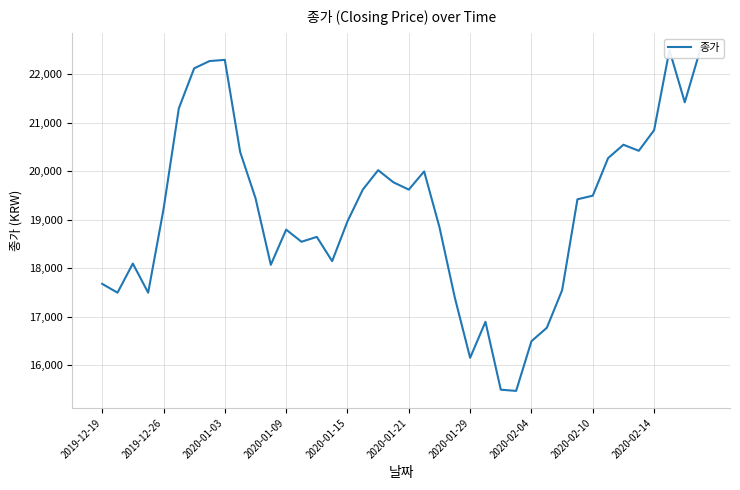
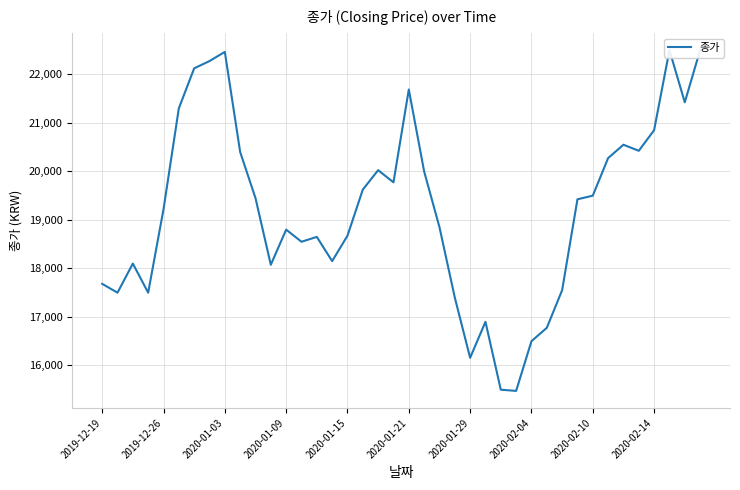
  {
    "2019-12-19": "17,700",
    "2019-12-26": "19,200",
-   "2020-01-03": "22,300",
+   "2020-01-03": "22,500",
    "2020-01-09": "18,800",
-   "2020-01-15": "19,000",
-   "2020-01-21": "19,600",
+   "2020-01-15": "18,700",
+   "2020-01-21": "21,700",
    "2020-01-29": "16,200",
    "2020-02-04": "16,500",
    "2020-02-10": "19,500",
    "2020-02-14": "20,900"
  }
